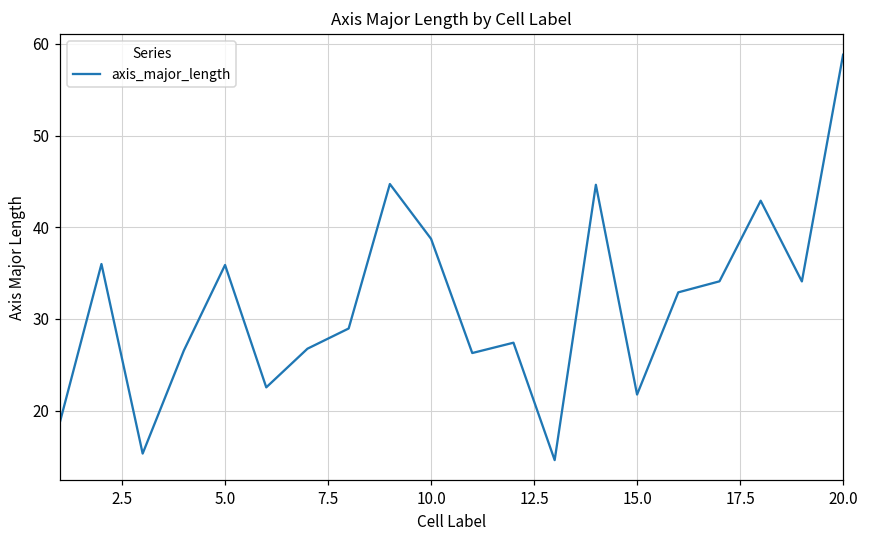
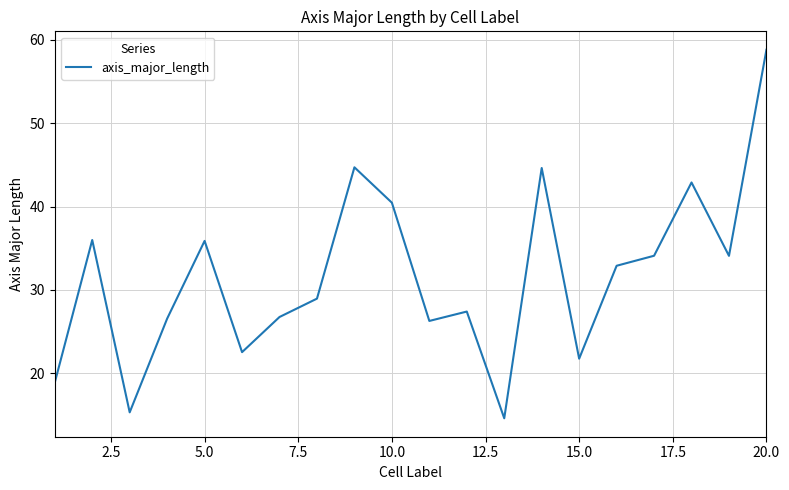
  {
    "5.0": 36,
-   "10.0": 39,
+   "10.0": 40,
    "15.0": 22,
    "20.0": 59
  }
